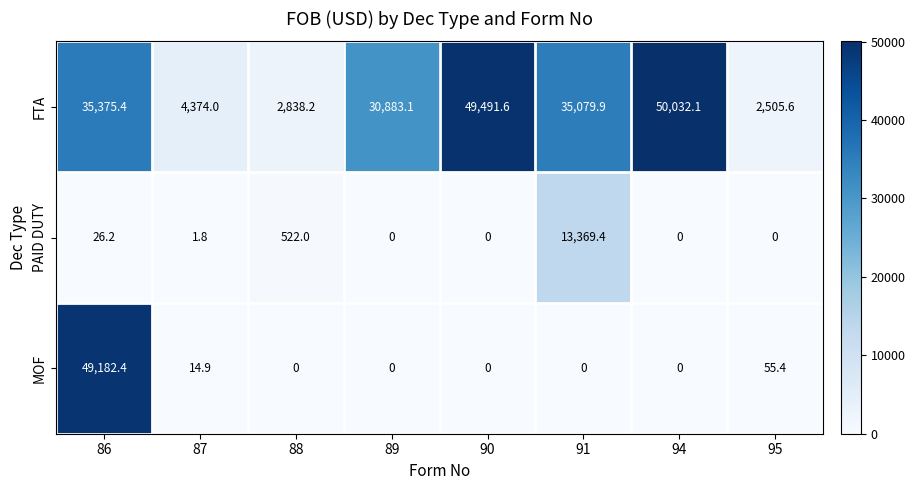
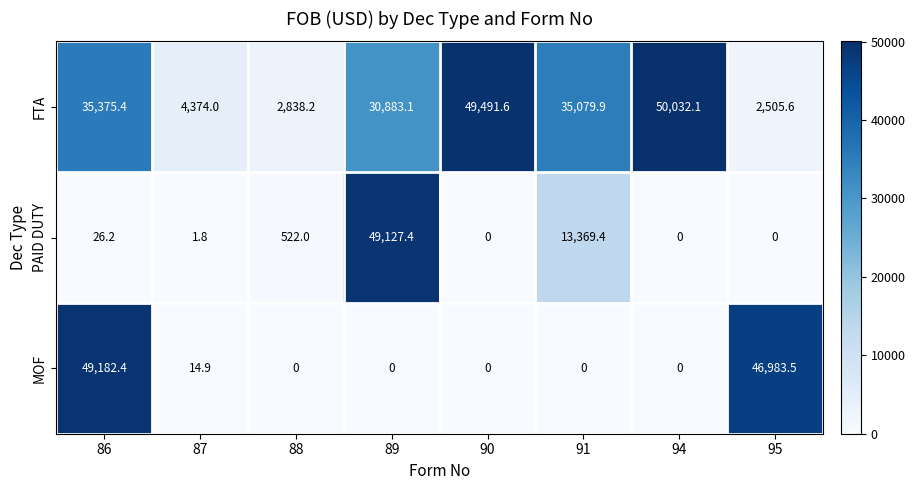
  {
    "FTA": {
      "86": "35,375.4",
      "87": "4,374.0",
      "88": "2,838.2",
      "89": "30,883.1",
      "90": "49,491.6",
      "91": "35,079.9",
      "94": "50,032.1",
      "95": "2,505.6"
    },
    "PAID DUTY": {
      "86": "26.2",
      "87": "1.8",
      "88": "522.0",
-     "89": "0",
+     "89": "49,127.4",
      "90": "0",
      "91": "13,369.4",
      "94": "0",
      "95": "0"
    },
    "MOF": {
      "86": "49,182.4",
      "87": "14.9",
      "88": "0",
      "89": "0",
      "90": "0",
      "91": "0",
      "94": "0",
-     "95": "55.4"
+     "95": "46,983.5"
    }
  }
